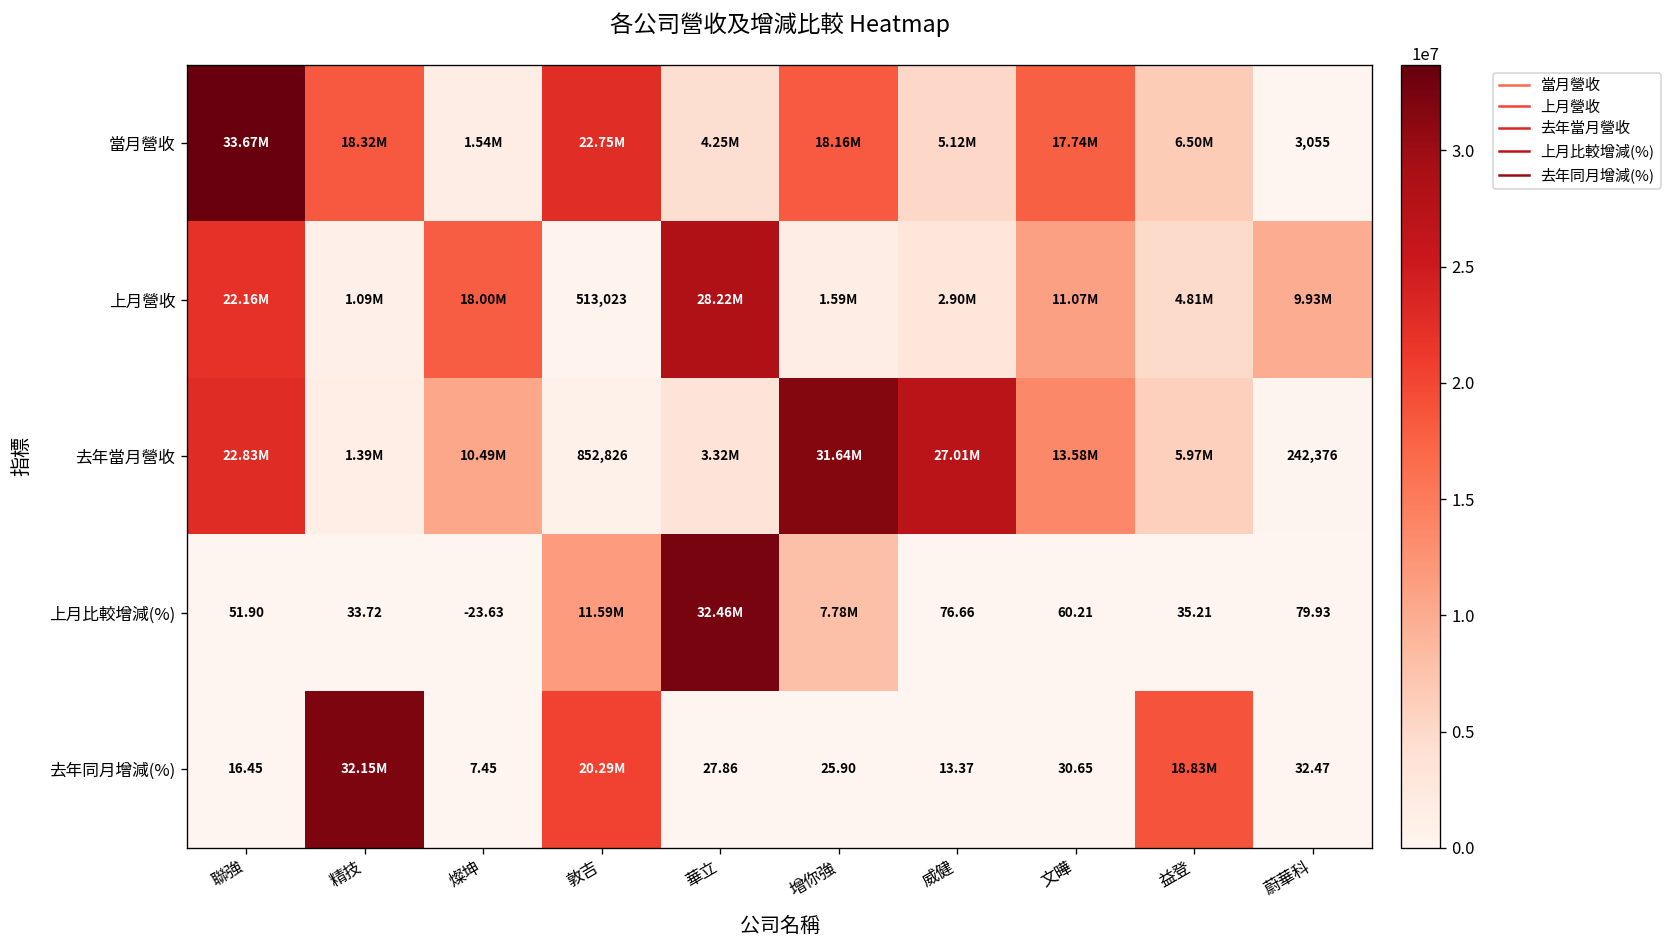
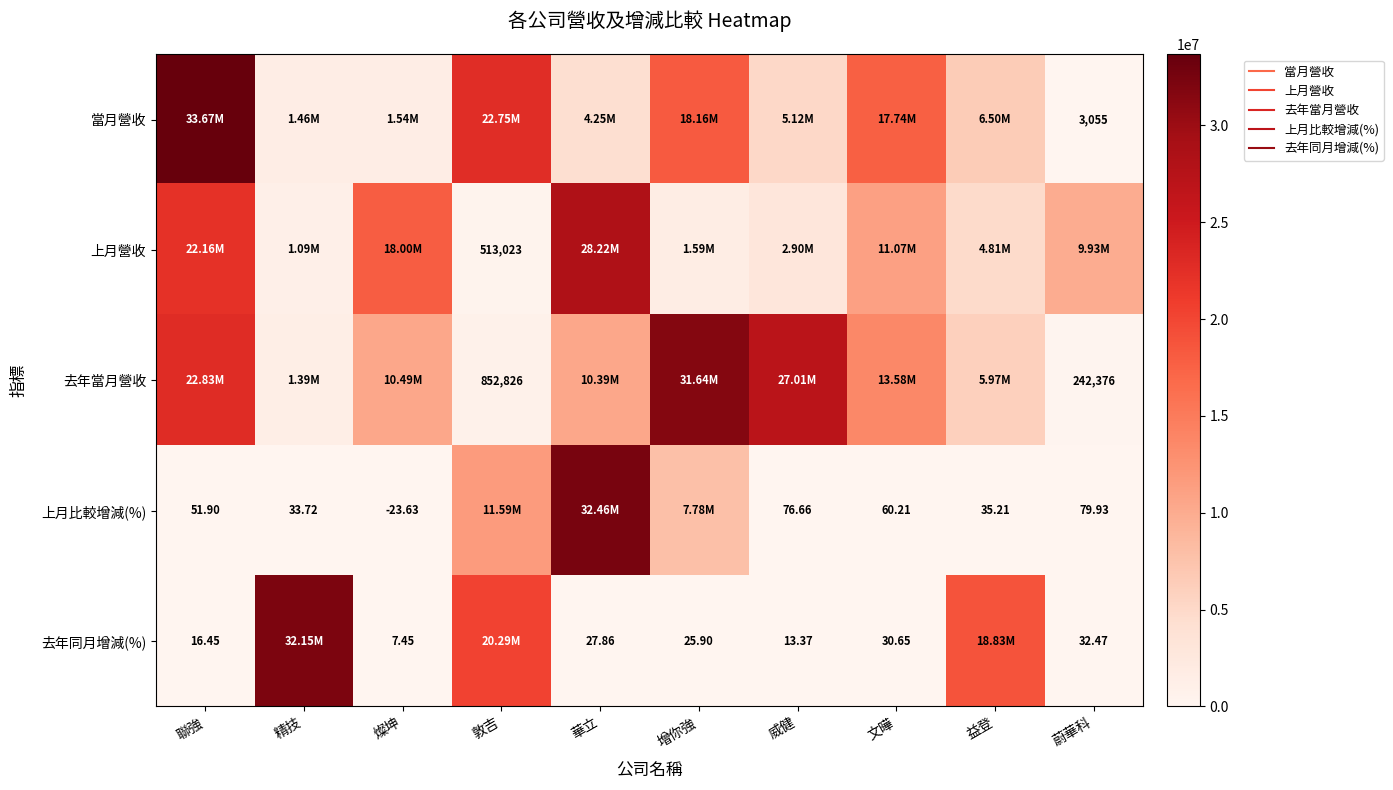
  {
    "當月營收": {
      "聯強": "33.67M",
-     "精技": "18.32M",
+     "精技": "1.46M",
      "燦坤": "1.54M",
      "敦吉": "22.75M",
      "華立": "4.25M",
      "增你強": "18.16M",
      "威健": "5.12M",
      "文曄": "17.74M",
      "益登": "6.50M",
      "蔚華科": "3,055"
    },
    "上月營收": {
      "聯強": "22.16M",
      "精技": "1.09M",
      "燦坤": "18.00M",
      "敦吉": "513,023",
      "華立": "28.22M",
      "增你強": "1.59M",
      "威健": "2.90M",
      "文曄": "11.07M",
      "益登": "4.81M",
      "蔚華科": "9.93M"
    },
    "去年當月營收": {
      "聯強": "22.83M",
      "精技": "1.39M",
      "燦坤": "10.49M",
      "敦吉": "852,826",
-     "華立": "3.32M",
+     "華立": "10.39M",
      "增你強": "31.64M",
      "威健": "27.01M",
      "文曄": "13.58M",
      "益登": "5.97M",
      "蔚華科": "242,376"
    },
    "上月比較增減(%)": {
      "聯強": "51.90",
      "精技": "33.72",
      "燦坤": "-23.63",
      "敦吉": "11.59M",
      "華立": "32.46M",
      "增你強": "7.78M",
      "威健": "76.66",
      "文曄": "60.21",
      "益登": "35.21",
      "蔚華科": "79.93"
    },
    "去年同月增減(%)": {
      "聯強": "16.45",
      "精技": "32.15M",
      "燦坤": "7.45",
      "敦吉": "20.29M",
      "華立": "27.86",
      "增你強": "25.90",
      "威健": "13.37",
      "文曄": "30.65",
      "益登": "18.83M",
      "蔚華科": "32.47"
    }
  }
